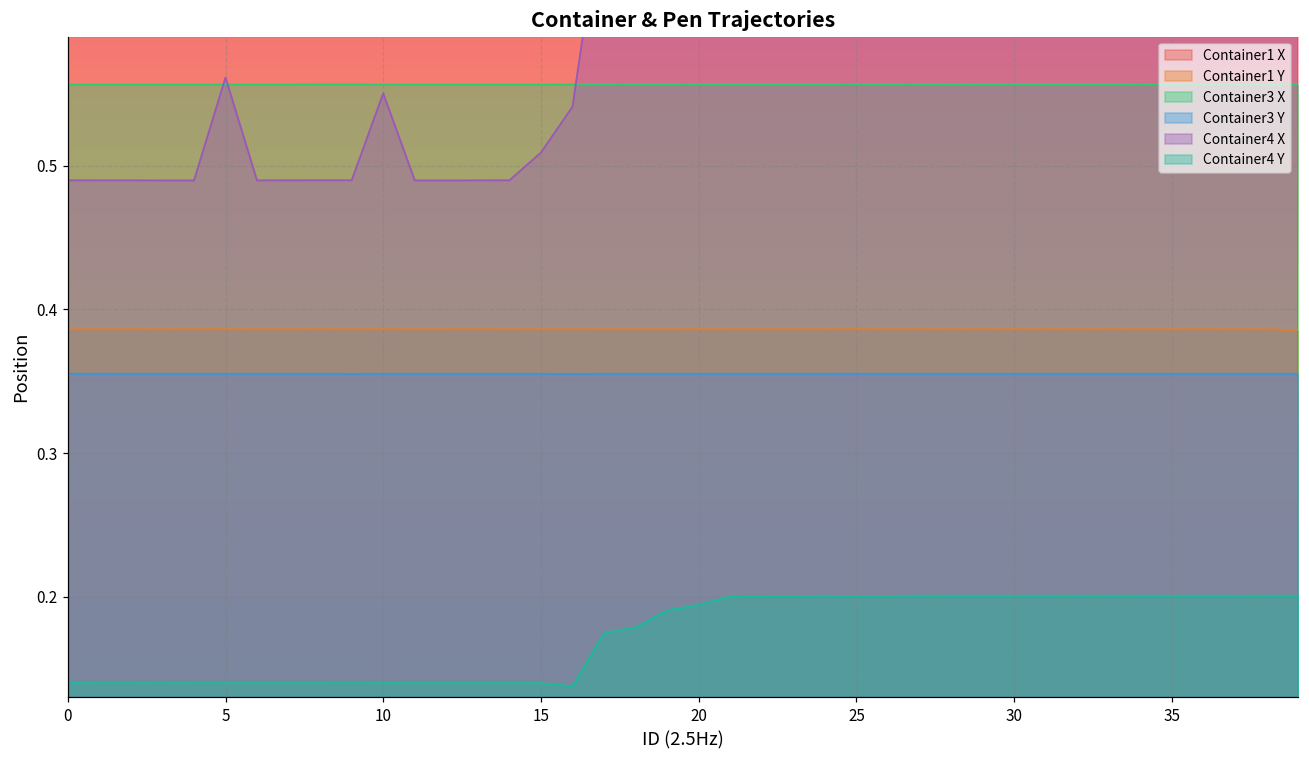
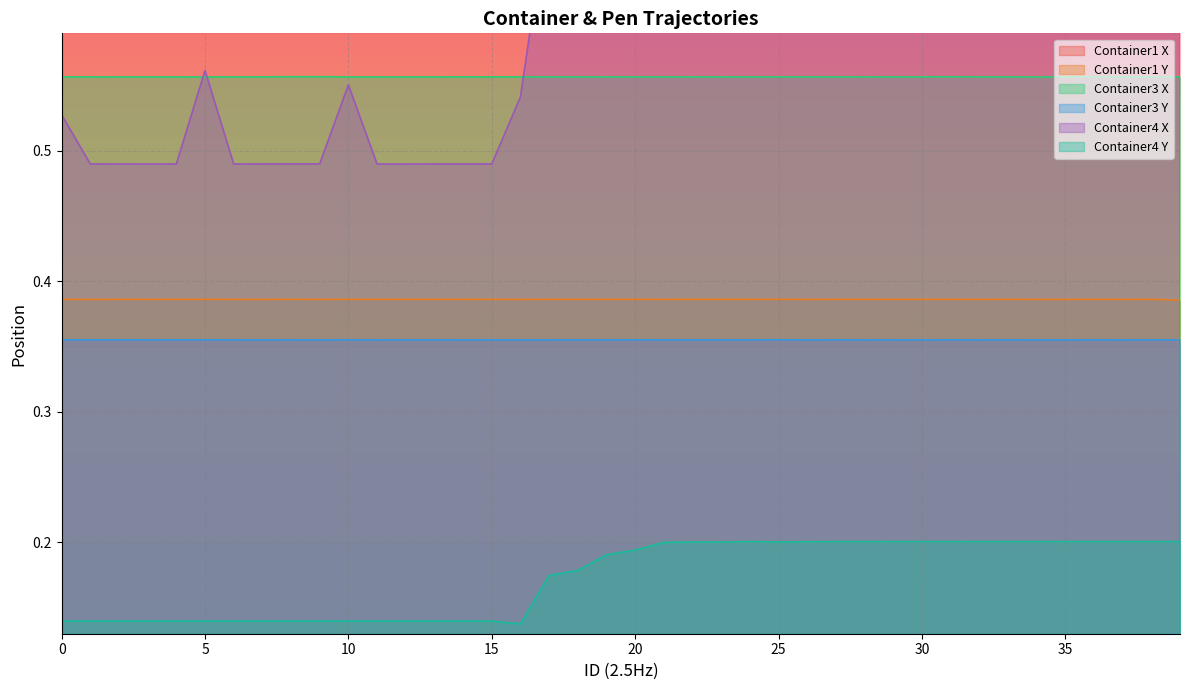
  {
    "Container4 X": {
-     "0": 0.490,
+     "0": 0.528,
      "5": 0.562,
      "10": 0.551,
-     "15": 0.509
+     "15": 0.490
    }
  }
